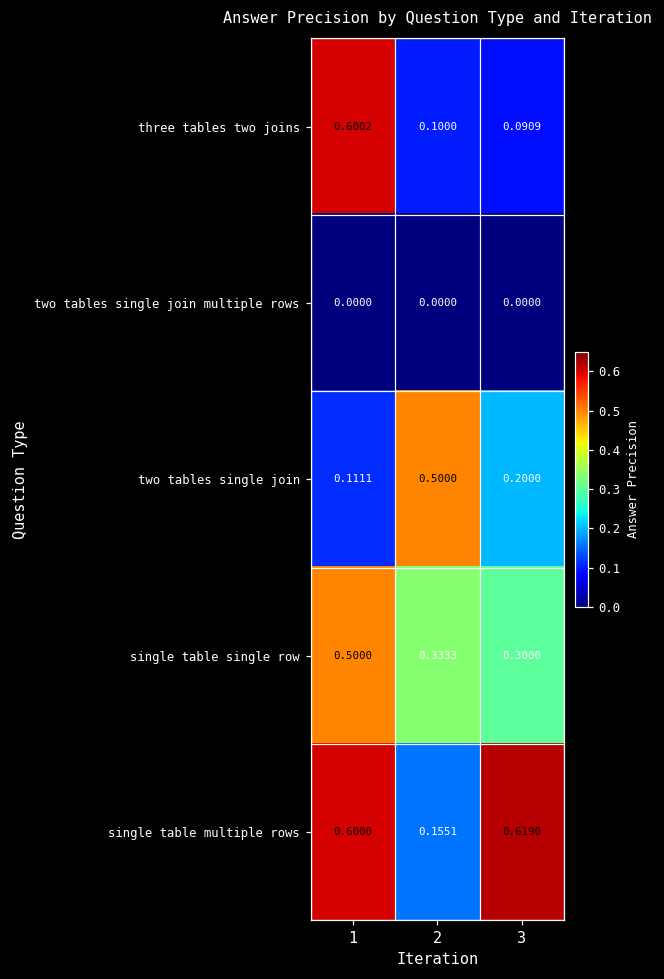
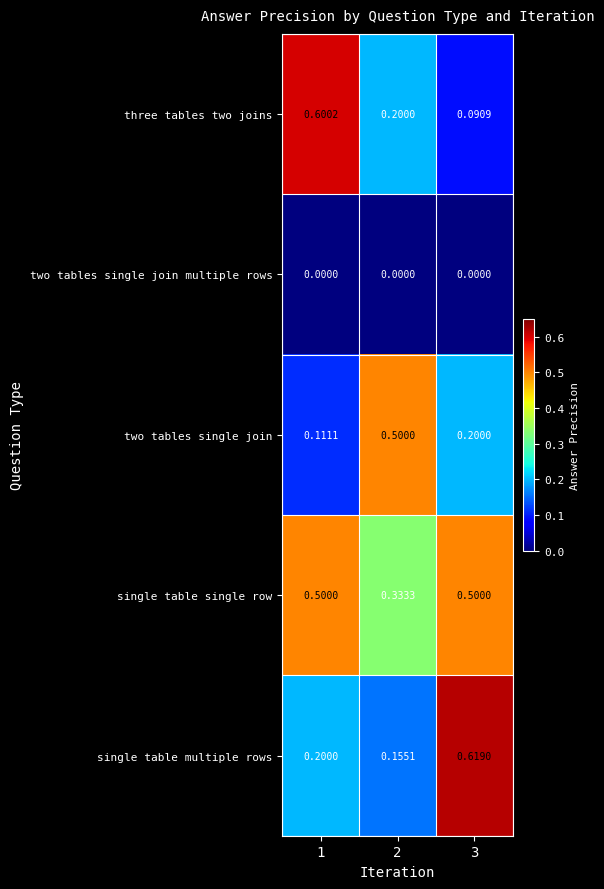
  {
    "three tables two joins": {
      "1": 0.6002,
-     "2": 0.1000,
+     "2": 0.2000,
      "3": 0.0909
    },
    "two tables single join multiple rows": {
      "1": 0.0000,
      "2": 0.0000,
      "3": 0.0000
    },
    "two tables single join": {
      "1": 0.1111,
      "2": 0.5000,
      "3": 0.2000
    },
    "single table single row": {
      "1": 0.5000,
      "2": 0.3333,
-     "3": 0.3000
+     "3": 0.5000
    },
    "single table multiple rows": {
-     "1": 0.6000,
+     "1": 0.2000,
      "2": 0.1551,
      "3": 0.6190
    }
  }
